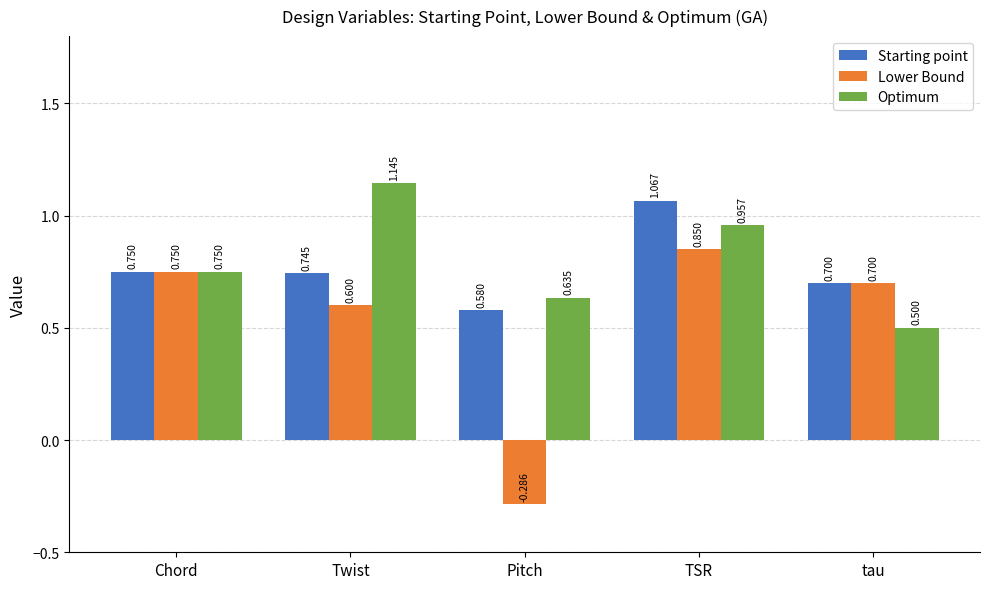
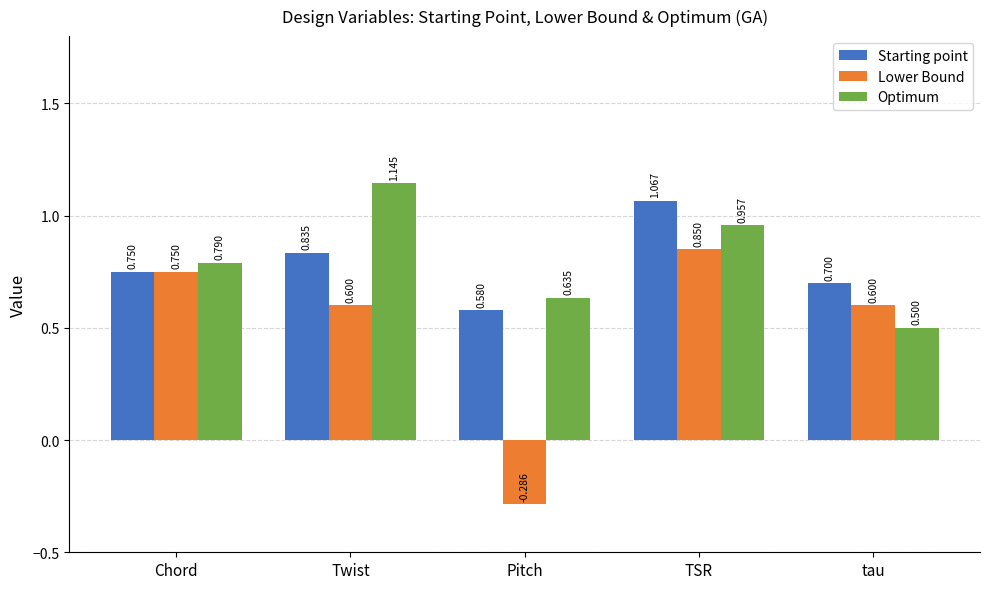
  {
    "Starting point": {
      "Chord": 0.750,
-     "Twist": 0.745,
+     "Twist": 0.835,
      "Pitch": 0.580,
      "TSR": 1.067,
      "tau": 0.700
    },
    "Lower Bound": {
      "Chord": 0.750,
      "Twist": 0.600,
      "Pitch": -0.286,
      "TSR": 0.850,
-     "tau": 0.700
+     "tau": 0.600
    },
    "Optimum": {
-     "Chord": 0.750,
+     "Chord": 0.790,
      "Twist": 1.145,
      "Pitch": 0.635,
      "TSR": 0.957,
      "tau": 0.500
    }
  }
